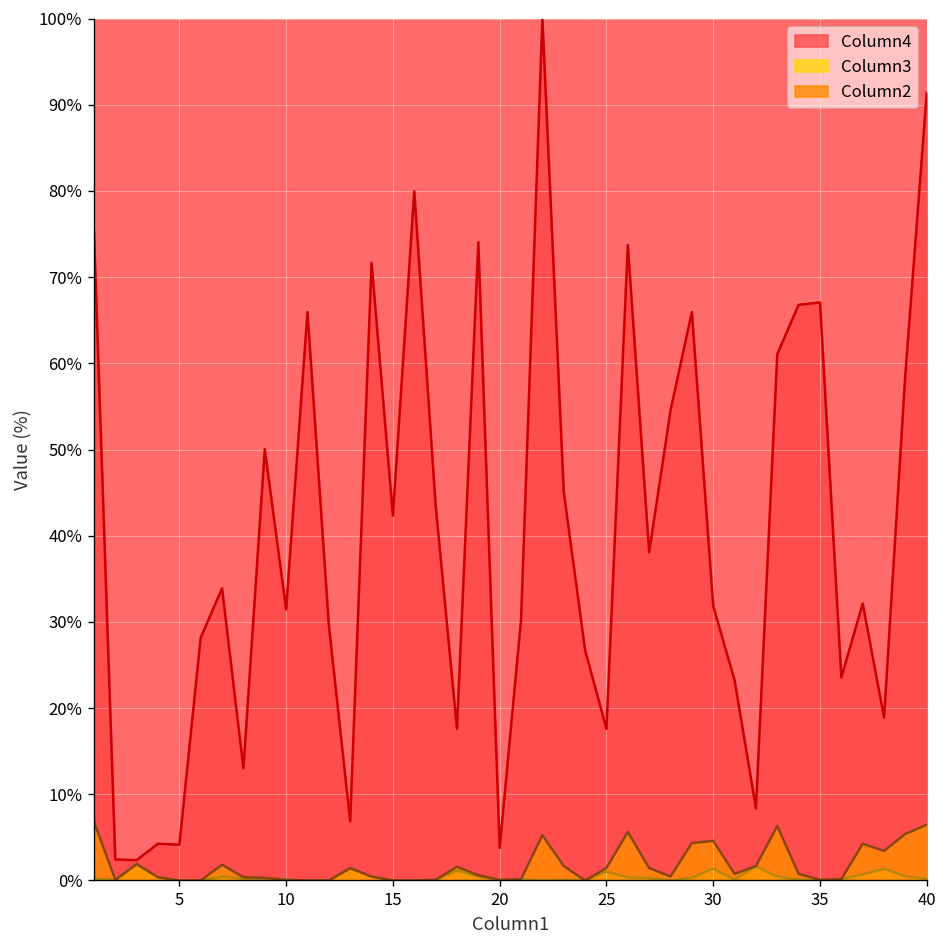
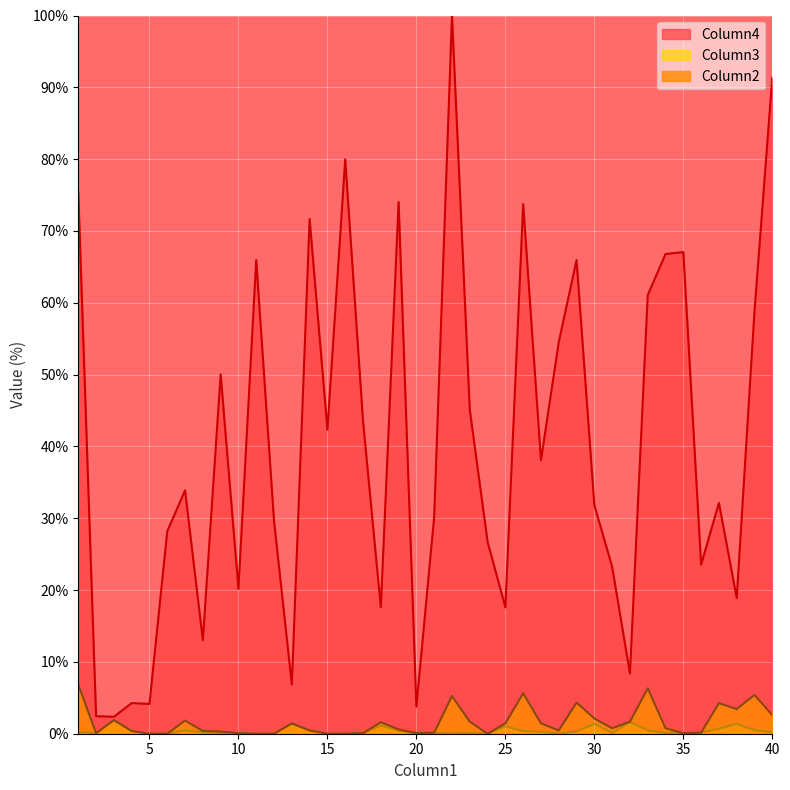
  {
    "Column4": {
      "5": "4%",
-     "10": "31%",
+     "10": "20%",
      "15": "42%",
      "20": "4%",
      "25": "18%",
      "30": "32%",
      "35": "67%",
      "40": "91%"
    },
    "Column3": {
      "25": "1%",
      "30": "1%",
      "40": "0%"
    },
    "Column2": {
      "25": "1%",
-     "30": "5%",
-     "40": "6%"
+     "30": "2%",
+     "40": "3%"
    }
  }
